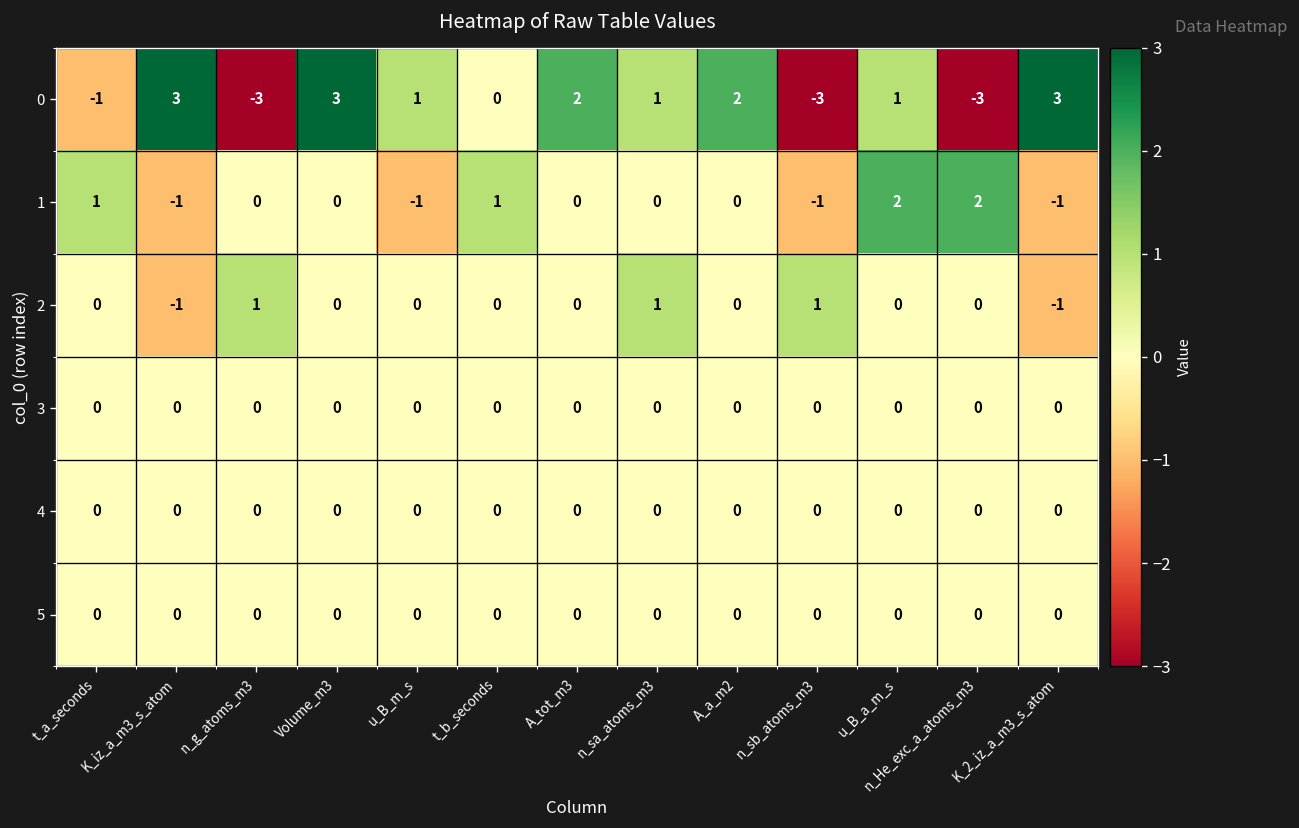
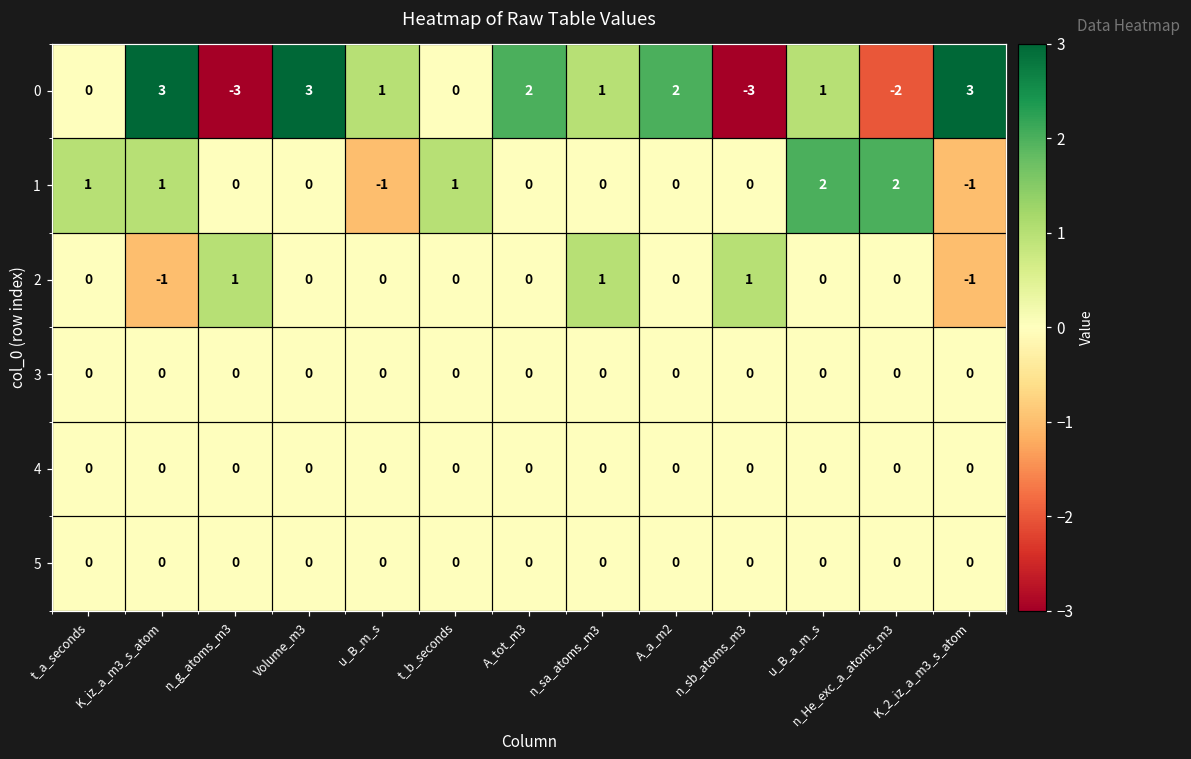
  {
    "0": {
-     "t_a_seconds": -1,
+     "t_a_seconds": 0,
      "K_iz_a_m3_s_atom": 3,
      "n_g_atoms_m3": -3,
      "Volume_m3": 3,
      "u_B_m_s": 1,
      "t_b_seconds": 0,
      "A_tot_m3": 2,
      "n_sa_atoms_m3": 1,
      "A_a_m2": 2,
      "n_sb_atoms_m3": -3,
      "u_B_a_m_s": 1,
-     "n_He_exc_a_atoms_m3": -3,
+     "n_He_exc_a_atoms_m3": -2,
      "K_2_iz_a_m3_s_atom": 3
    },
    "1": {
      "t_a_seconds": 1,
-     "K_iz_a_m3_s_atom": -1,
+     "K_iz_a_m3_s_atom": 1,
      "n_g_atoms_m3": 0,
      "Volume_m3": 0,
      "u_B_m_s": -1,
      "t_b_seconds": 1,
      "A_tot_m3": 0,
      "n_sa_atoms_m3": 0,
      "A_a_m2": 0,
-     "n_sb_atoms_m3": -1,
+     "n_sb_atoms_m3": 0,
      "u_B_a_m_s": 2,
      "n_He_exc_a_atoms_m3": 2,
      "K_2_iz_a_m3_s_atom": -1
    },
    "2": {
      "t_a_seconds": 0,
      "K_iz_a_m3_s_atom": -1,
      "n_g_atoms_m3": 1,
      "Volume_m3": 0,
      "u_B_m_s": 0,
      "t_b_seconds": 0,
      "A_tot_m3": 0,
      "n_sa_atoms_m3": 1,
      "A_a_m2": 0,
      "n_sb_atoms_m3": 1,
      "u_B_a_m_s": 0,
      "n_He_exc_a_atoms_m3": 0,
      "K_2_iz_a_m3_s_atom": -1
    },
    "3": {
      "t_a_seconds": 0,
      "K_iz_a_m3_s_atom": 0,
      "n_g_atoms_m3": 0,
      "Volume_m3": 0,
      "u_B_m_s": 0,
      "t_b_seconds": 0,
      "A_tot_m3": 0,
      "n_sa_atoms_m3": 0,
      "A_a_m2": 0,
      "n_sb_atoms_m3": 0,
      "u_B_a_m_s": 0,
      "n_He_exc_a_atoms_m3": 0,
      "K_2_iz_a_m3_s_atom": 0
    },
    "4": {
      "t_a_seconds": 0,
      "K_iz_a_m3_s_atom": 0,
      "n_g_atoms_m3": 0,
      "Volume_m3": 0,
      "u_B_m_s": 0,
      "t_b_seconds": 0,
      "A_tot_m3": 0,
      "n_sa_atoms_m3": 0,
      "A_a_m2": 0,
      "n_sb_atoms_m3": 0,
      "u_B_a_m_s": 0,
      "n_He_exc_a_atoms_m3": 0,
      "K_2_iz_a_m3_s_atom": 0
    },
    "5": {
      "t_a_seconds": 0,
      "K_iz_a_m3_s_atom": 0,
      "n_g_atoms_m3": 0,
      "Volume_m3": 0,
      "u_B_m_s": 0,
      "t_b_seconds": 0,
      "A_tot_m3": 0,
      "n_sa_atoms_m3": 0,
      "A_a_m2": 0,
      "n_sb_atoms_m3": 0,
      "u_B_a_m_s": 0,
      "n_He_exc_a_atoms_m3": 0,
      "K_2_iz_a_m3_s_atom": 0
    }
  }
